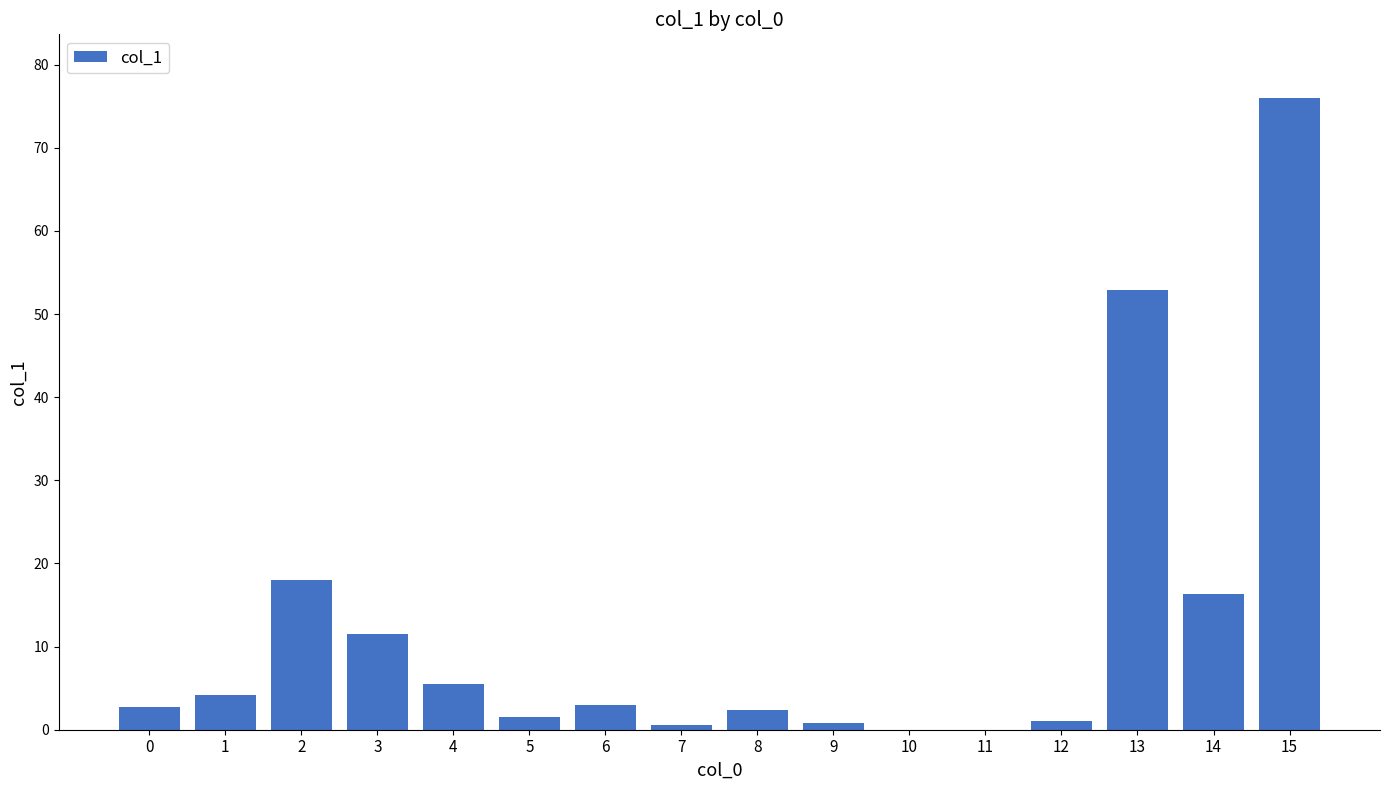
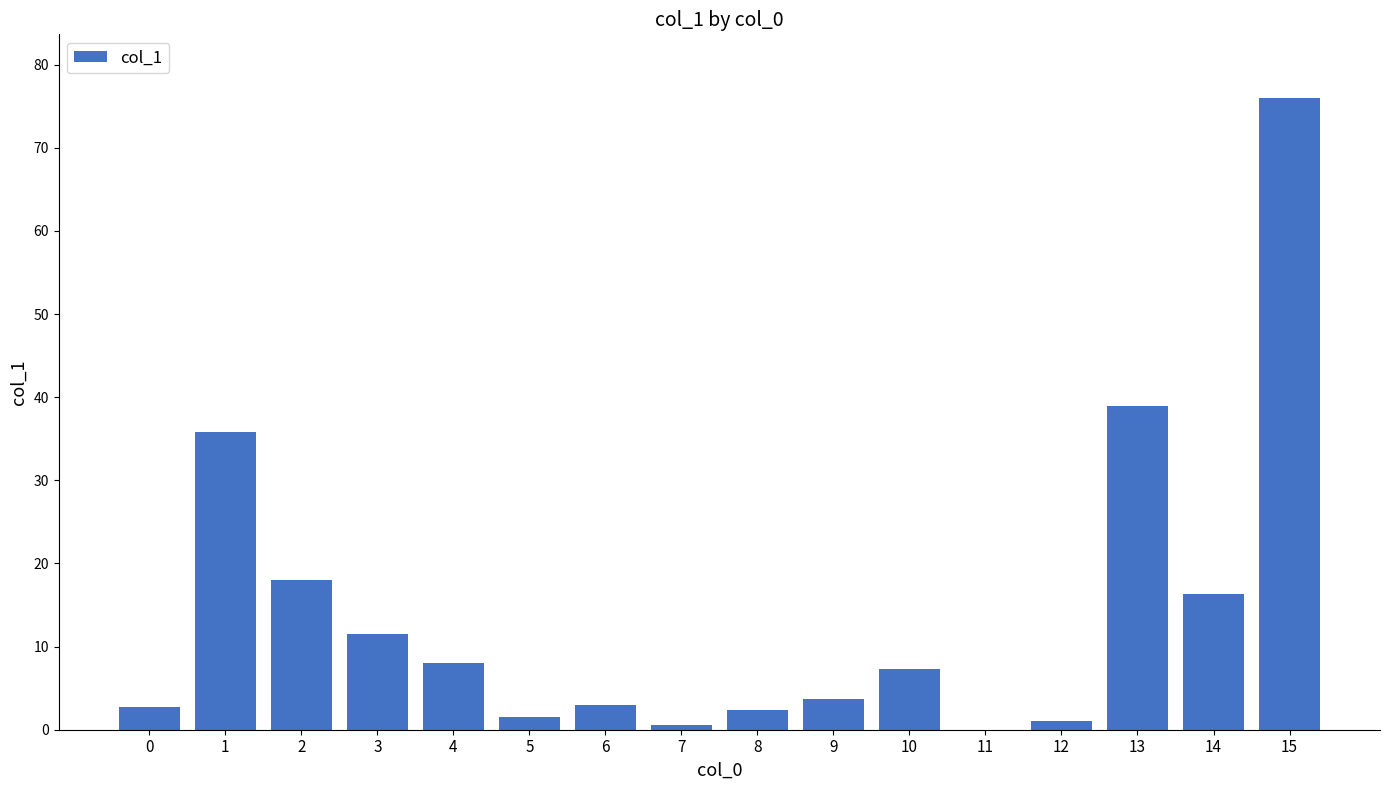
  {
    "0": 3,
-   "1": 4,
+   "1": 36,
    "2": 18,
    "3": 11,
-   "4": 5,
+   "4": 8,
    "5": 2,
    "6": 3,
    "7": 1,
    "8": 2,
-   "9": 1,
-   "10": 0,
+   "9": 4,
+   "10": 7,
    "12": 1,
-   "13": 53,
+   "13": 39,
    "14": 16,
    "15": 76
  }
